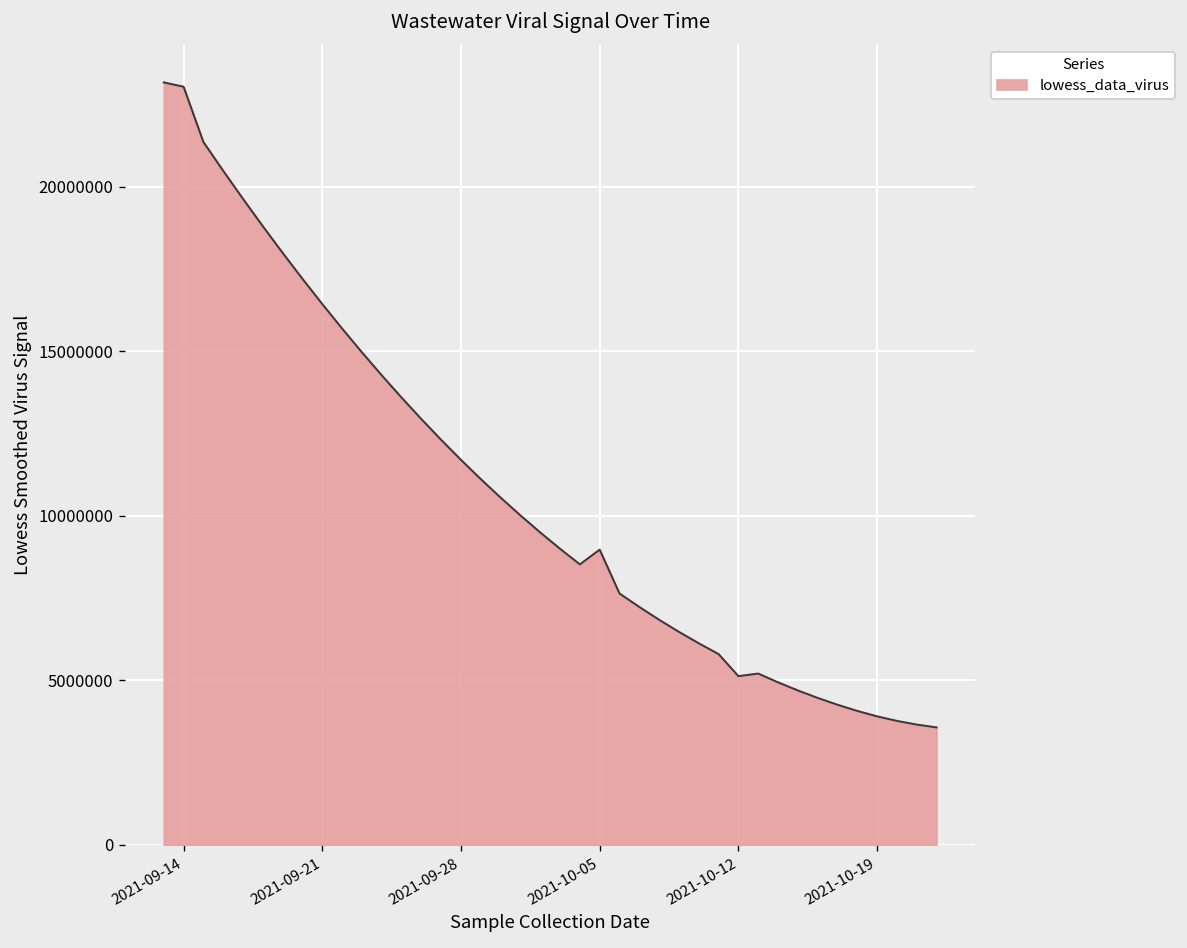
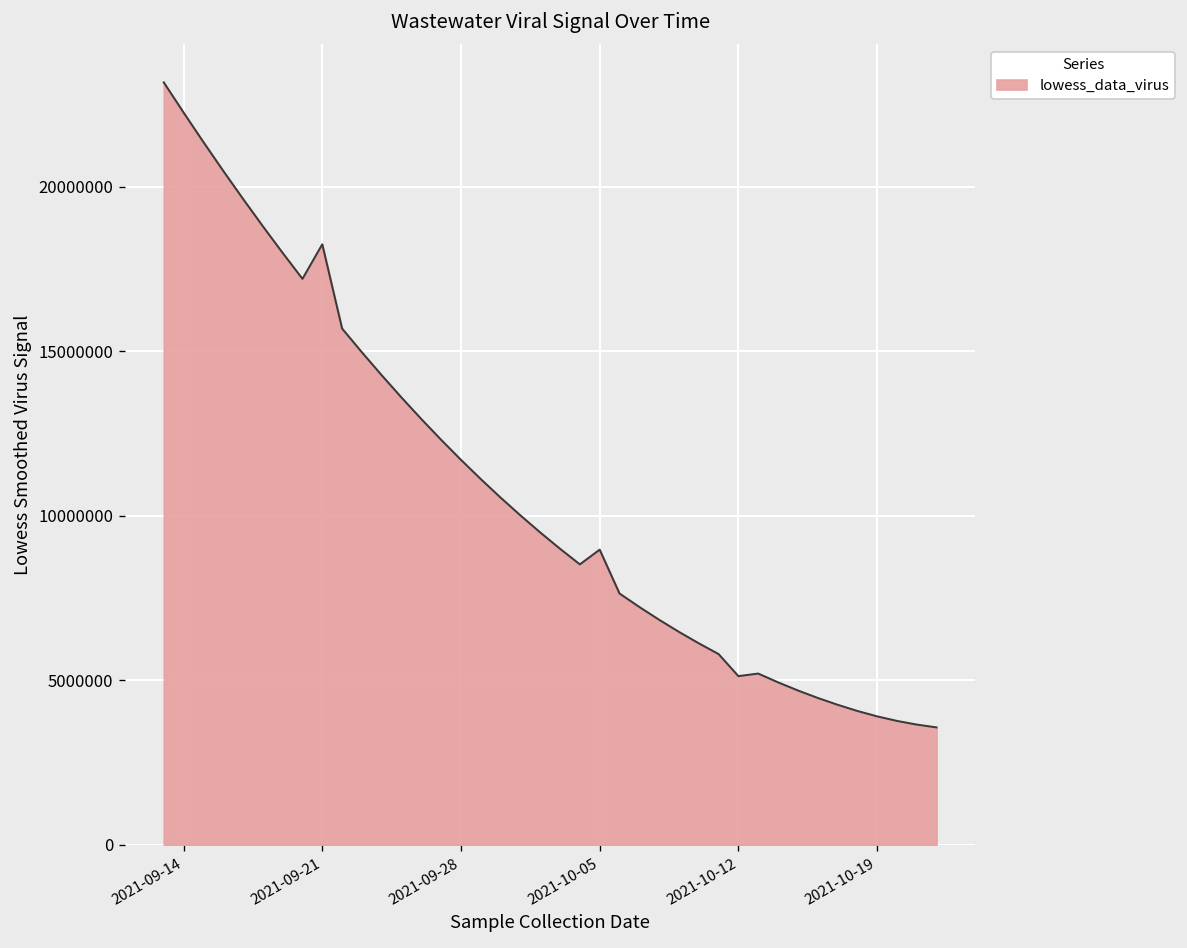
  {
-   "2021-09-14": 23000000,
-   "2021-09-21": 16400000,
+   "2021-09-14": 22300000,
+   "2021-09-21": 18300000,
    "2021-09-28": 11700000,
    "2021-10-05": 9000000,
    "2021-10-12": 5100000,
    "2021-10-19": 3900000
  }
